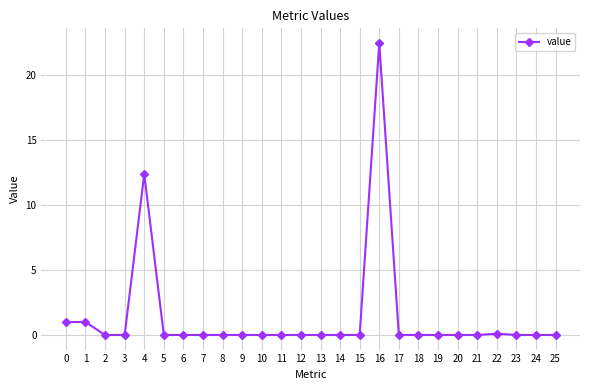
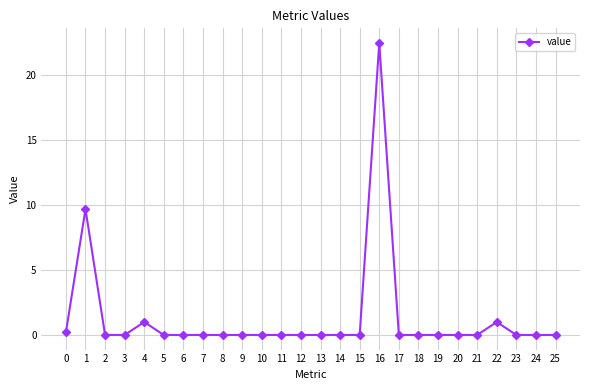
  {
-   "0": 1.0,
-   "1": 1.0,
+   "0": 0.2,
+   "1": 9.7,
    "2": 0.0,
    "3": 0.0,
-   "4": 12.4,
+   "4": 1.0,
    "5": 0.0,
    "6": 0.0,
    "7": 0.0,
    "8": 0.0,
    "9": 0.0,
    "10": 0.0,
    "11": 0.0,
    "12": 0.0,
    "13": 0.0,
    "14": 0.0,
    "15": 0.0,
    "16": 22.5,
    "17": 0.0,
    "18": 0.0,
    "19": 0.0,
    "20": 0.0,
    "21": 0.0,
-   "22": 0.1,
+   "22": 1.0,
    "23": 0.0,
    "24": 0.0,
    "25": 0.0
  }
